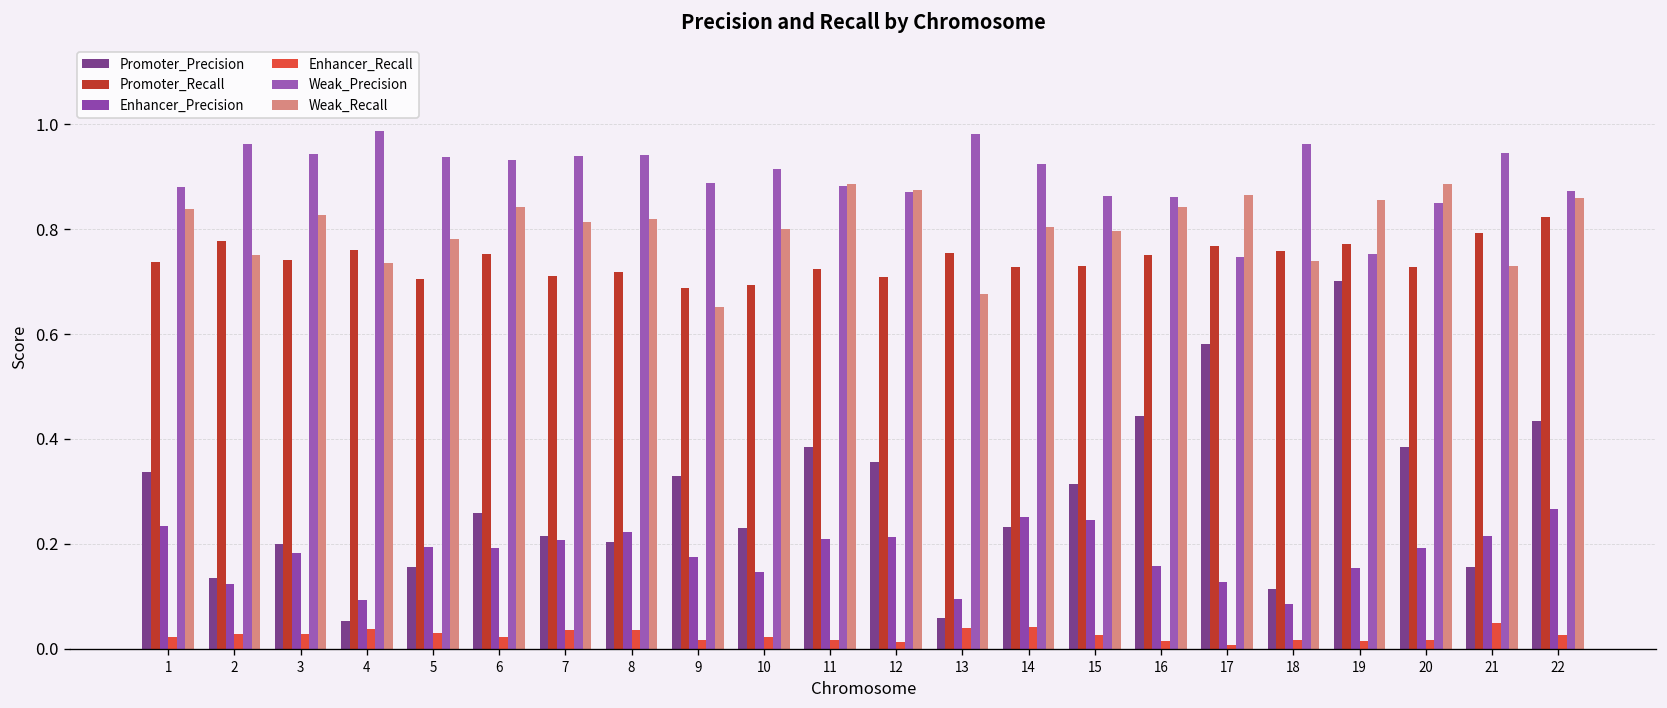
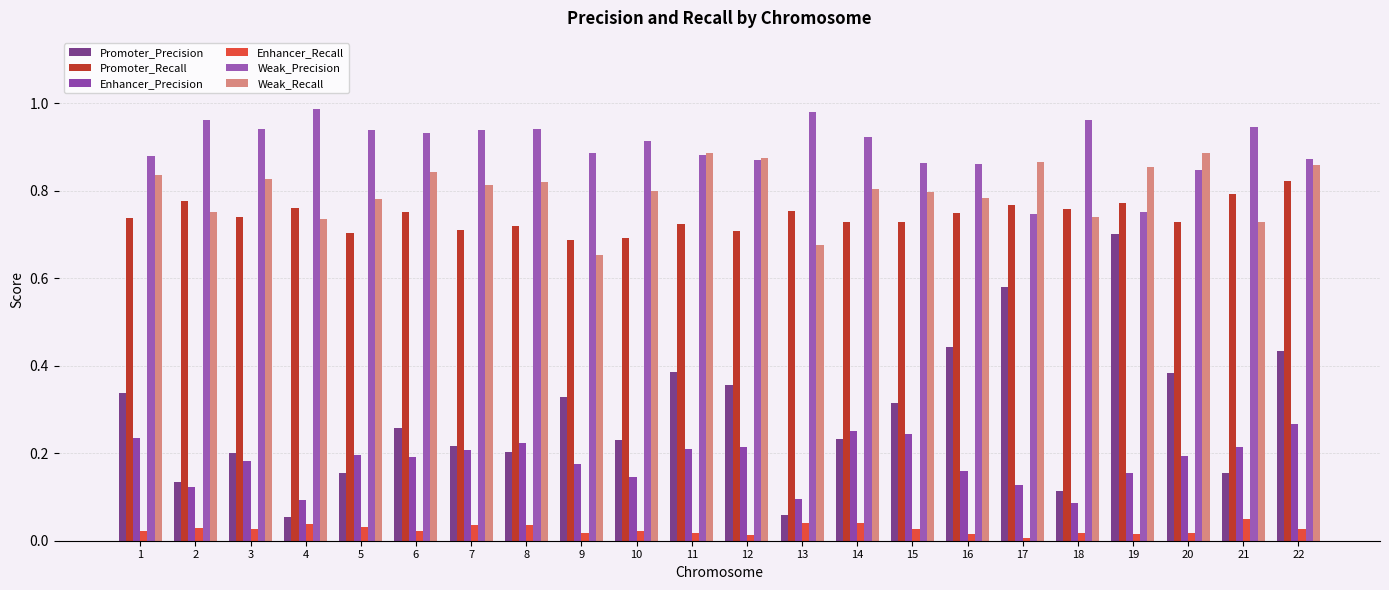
  {
    "Weak_Recall": {
      "1": 0.84,
      "2": 0.75,
      "3": 0.83,
      "4": 0.74,
      "5": 0.78,
      "6": 0.84,
      "7": 0.81,
      "8": 0.82,
      "9": 0.65,
      "10": 0.80,
      "11": 0.89,
      "12": 0.87,
      "13": 0.68,
      "14": 0.80,
      "15": 0.80,
-     "16": 0.84,
+     "16": 0.78,
      "17": 0.87,
      "18": 0.74,
      "19": 0.86,
      "20": 0.89,
      "21": 0.73,
      "22": 0.86
    }
  }
